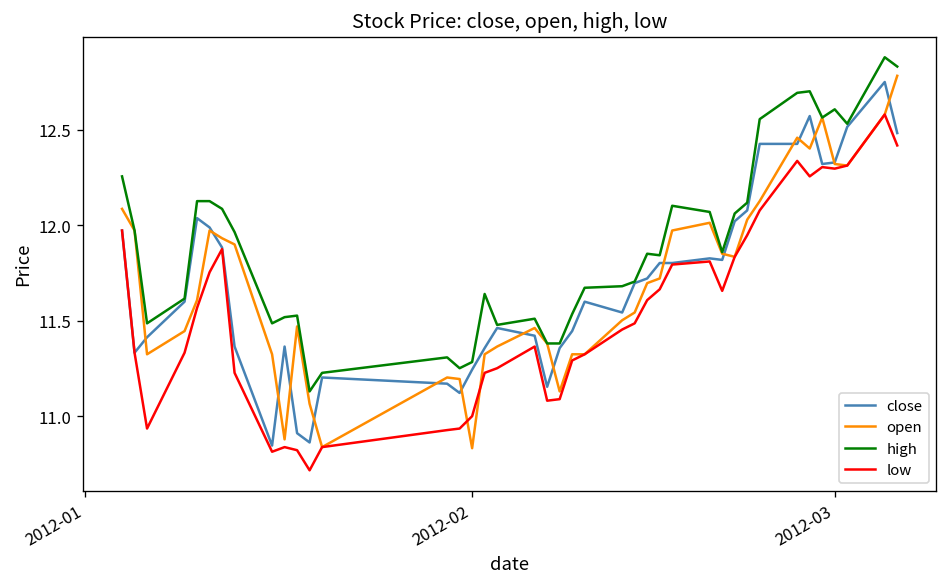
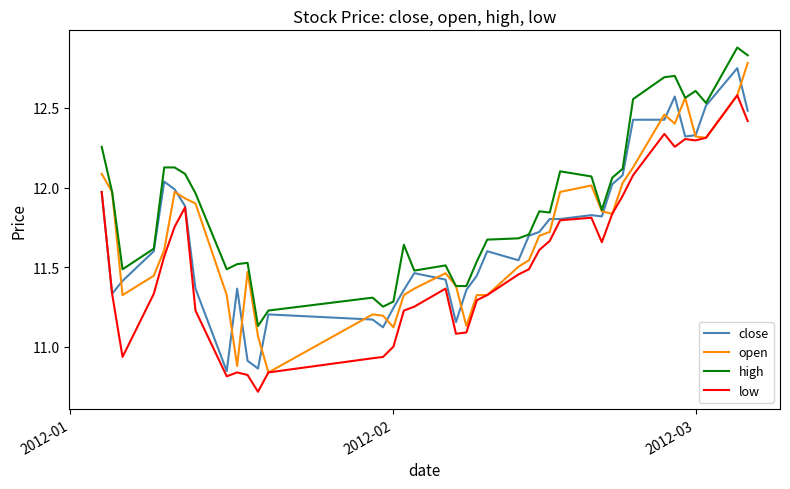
  {
    "close": {
      "2012-02": 11.25
    },
    "open": {
-     "2012-02": 10.83
+     "2012-02": 11.12
    },
    "high": {
      "2012-02": 11.28,
      "2012-03": 12.61
    },
    "low": {
      "2012-02": 11.00,
      "2012-03": 12.30
    }
  }
